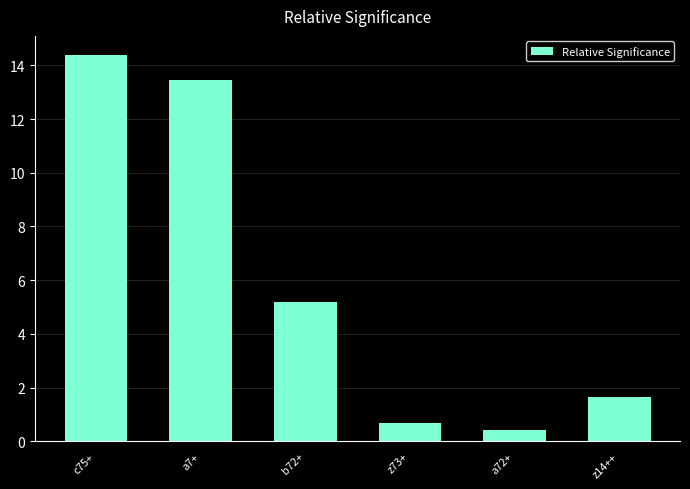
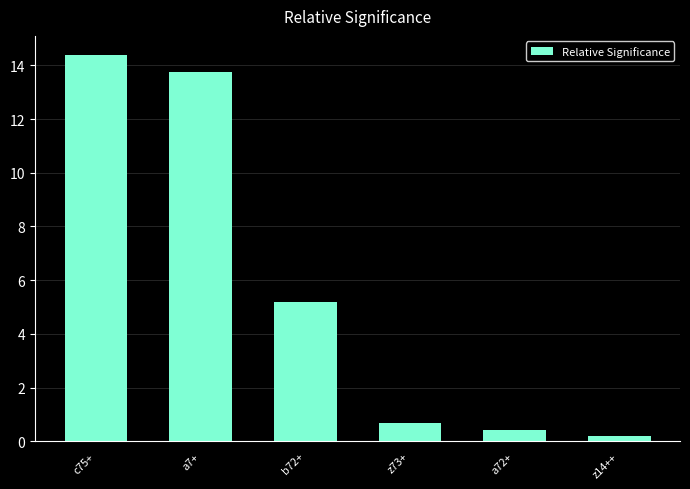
  {
    "c75+": 14.4,
-   "a7+": 13.5,
+   "a7+": 13.8,
    "b72+": 5.2,
    "z73+": 0.7,
    "a72+": 0.4,
-   "z14++": 1.7
+   "z14++": 0.2
  }
